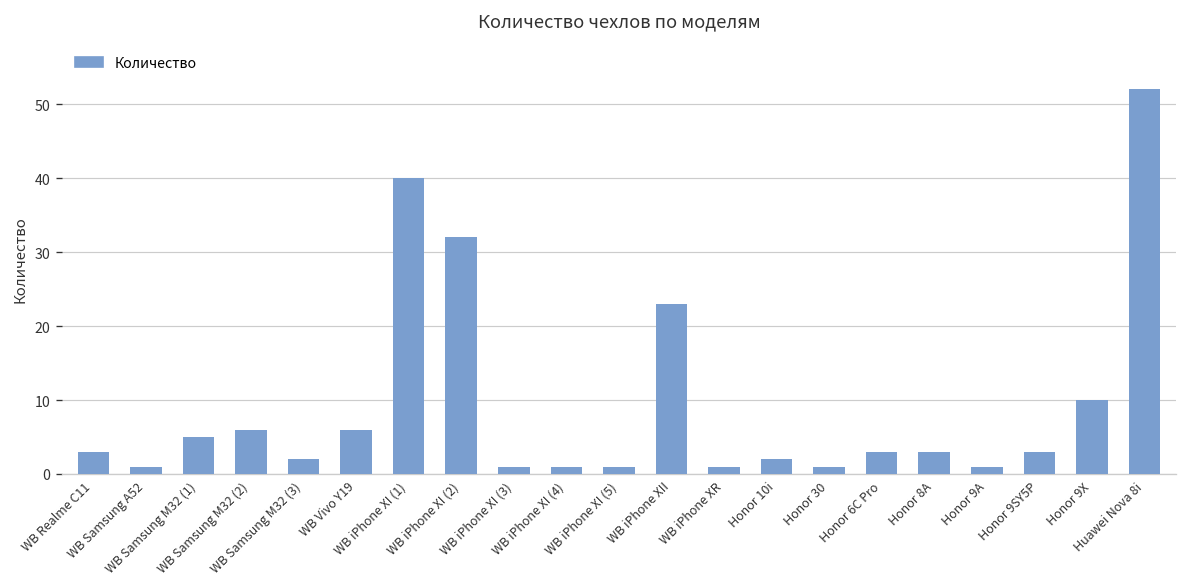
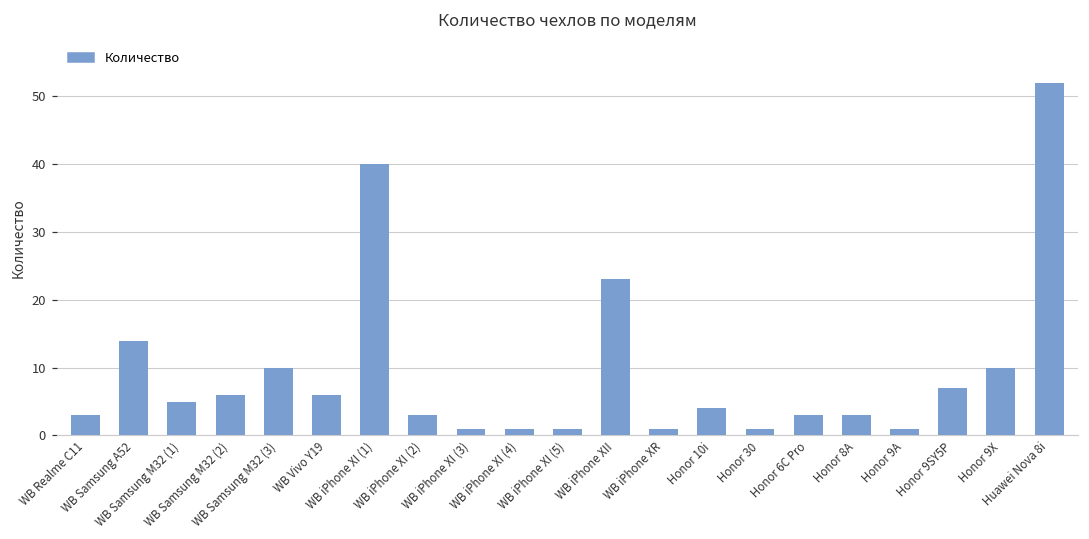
  {
    "WB Realme C11": 3,
-   "WB Samsung A52": 1,
+   "WB Samsung A52": 14,
    "WB Samsung M32 (1)": 5,
    "WB Samsung M32 (2)": 6,
-   "WB Samsung M32 (3)": 2,
+   "WB Samsung M32 (3)": 10,
    "WB Vivo Y19": 6,
    "WB iPhone XI (1)": 40,
-   "WB iPhone XI (2)": 32,
+   "WB iPhone XI (2)": 3,
    "WB iPhone XI (3)": 1,
    "WB iPhone XI (4)": 1,
    "WB iPhone XI (5)": 1,
    "WB iPhone XII": 23,
    "WB iPhone XR": 1,
-   "Honor 10i": 2,
+   "Honor 10i": 4,
    "Honor 30": 1,
    "Honor 6C Pro": 3,
    "Honor 8A": 3,
    "Honor 9A": 1,
-   "Honor 9SY5P": 3,
+   "Honor 9SY5P": 7,
    "Honor 9X": 10,
    "Huawei Nova 8i": 52
  }
